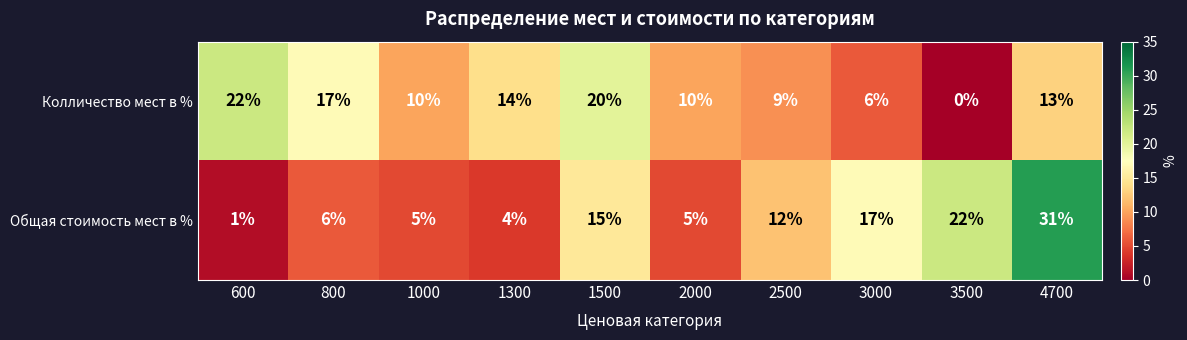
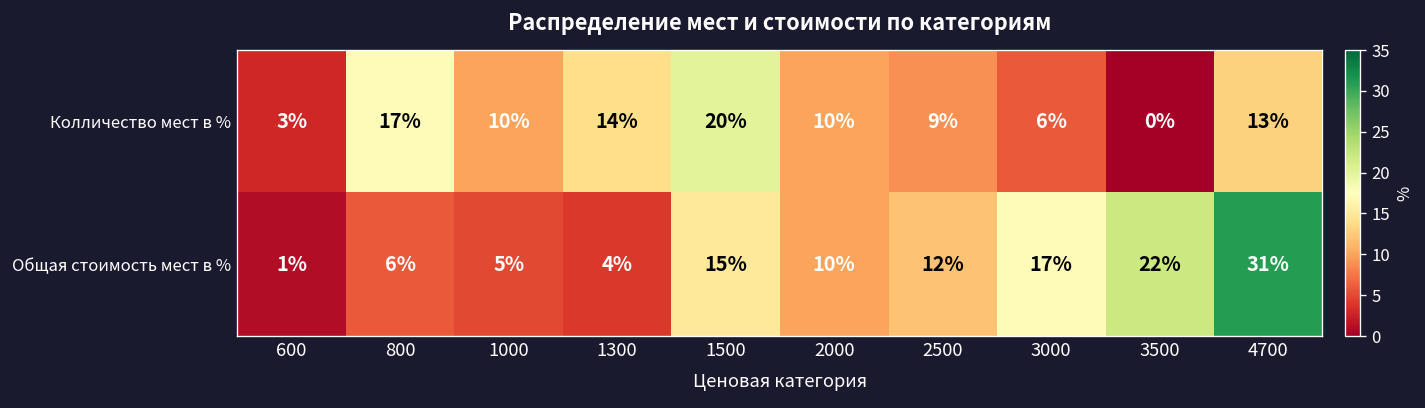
  {
    "Колличество мест в %": {
-     "600": "22%",
+     "600": "3%",
      "800": "17%",
      "1000": "10%",
      "1300": "14%",
      "1500": "20%",
      "2000": "10%",
      "2500": "9%",
      "3000": "6%",
      "3500": "0%",
      "4700": "13%"
    },
    "Общая стоимость мест в %": {
      "600": "1%",
      "800": "6%",
      "1000": "5%",
      "1300": "4%",
      "1500": "15%",
-     "2000": "5%",
+     "2000": "10%",
      "2500": "12%",
      "3000": "17%",
      "3500": "22%",
      "4700": "31%"
    }
  }
